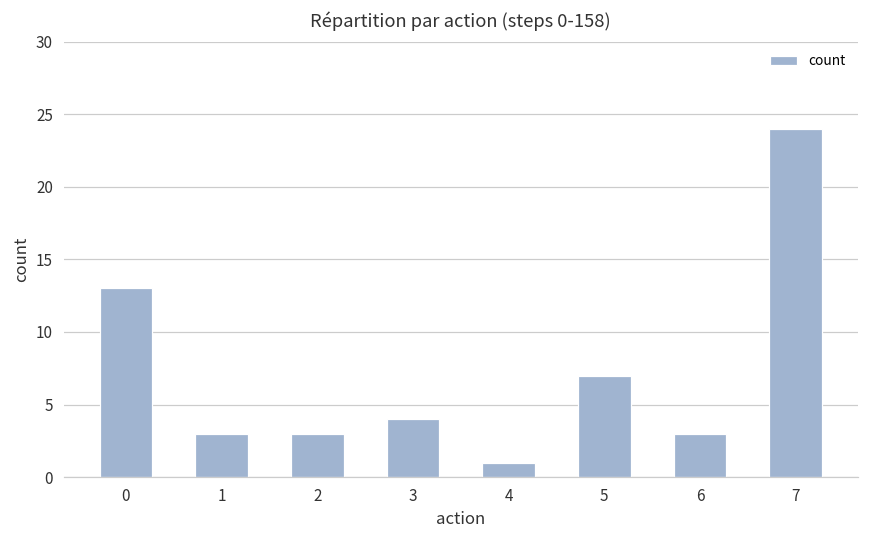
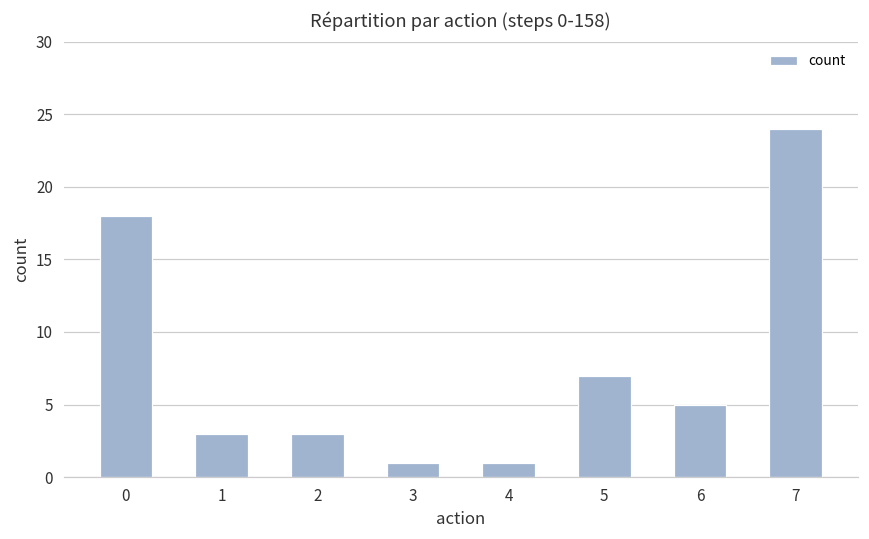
  {
-   "0": 13,
+   "0": 18,
    "1": 3,
    "2": 3,
-   "3": 4,
+   "3": 1,
    "4": 1,
    "5": 7,
-   "6": 3,
+   "6": 5,
    "7": 24
  }
